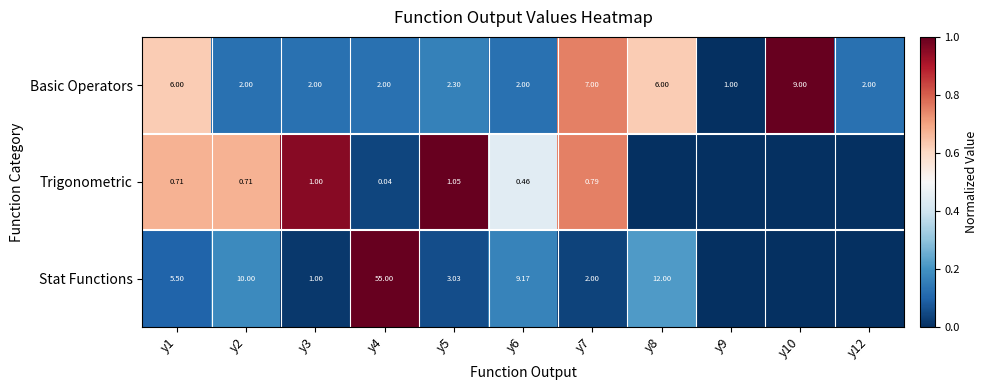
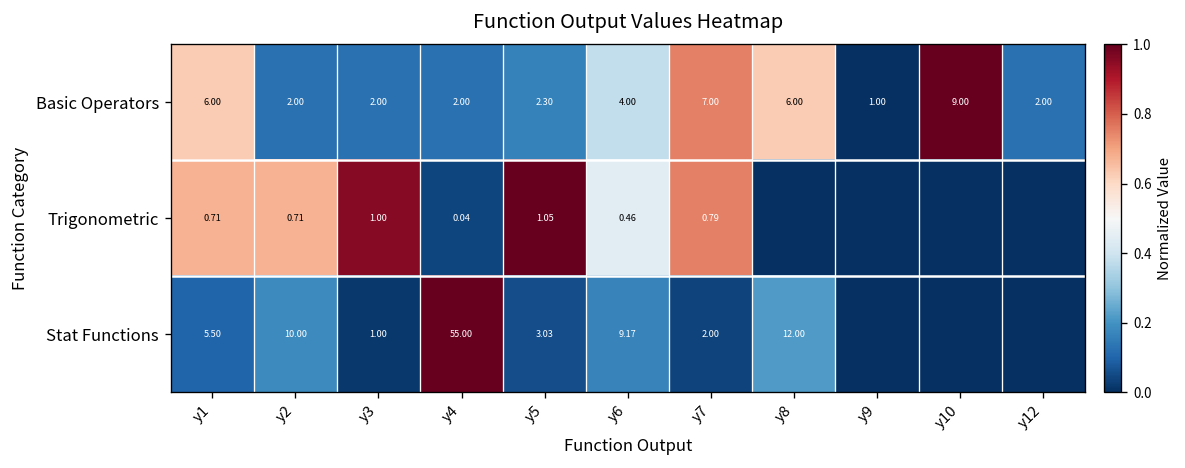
  {
    "Basic Operators": {
      "y1": 6.00,
      "y2": 2.00,
      "y3": 2.00,
      "y4": 2.00,
      "y5": 2.30,
-     "y6": 2.00,
+     "y6": 4.00,
      "y7": 7.00,
      "y8": 6.00,
      "y9": 1.00,
      "y10": 9.00,
      "y12": 2.00
    },
    "Trigonometric": {
      "y1": 0.71,
      "y2": 0.71,
      "y3": 1.00,
      "y4": 0.04,
      "y5": 1.05,
      "y6": 0.46,
      "y7": 0.79
    },
    "Stat Functions": {
      "y1": 5.50,
      "y2": 10.00,
      "y3": 1.00,
      "y4": 55.00,
      "y5": 3.03,
      "y6": 9.17,
      "y7": 2.00,
      "y8": 12.00
    }
  }
